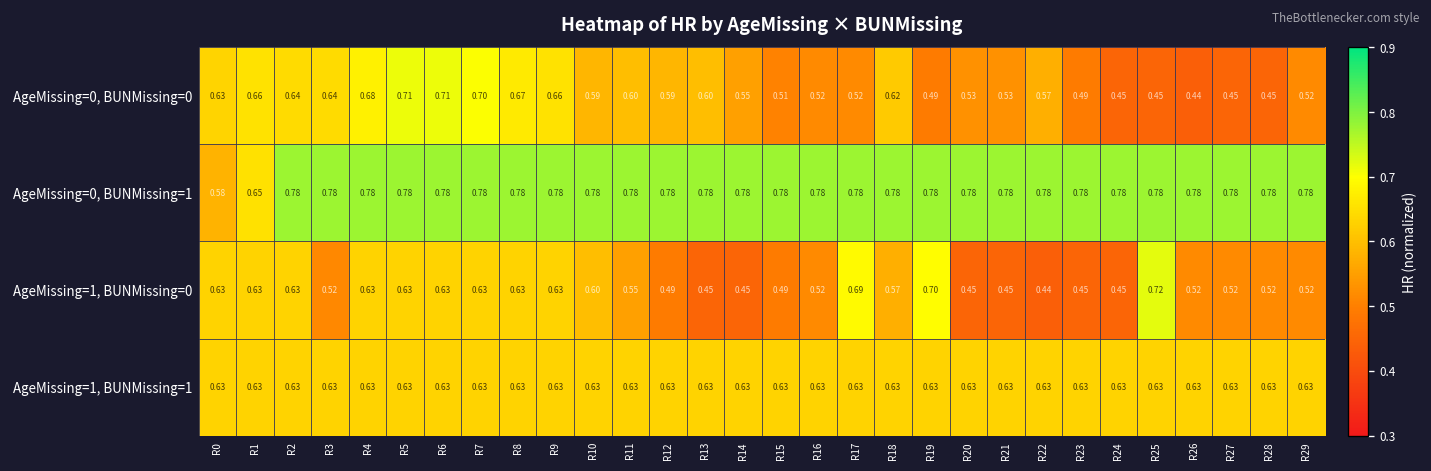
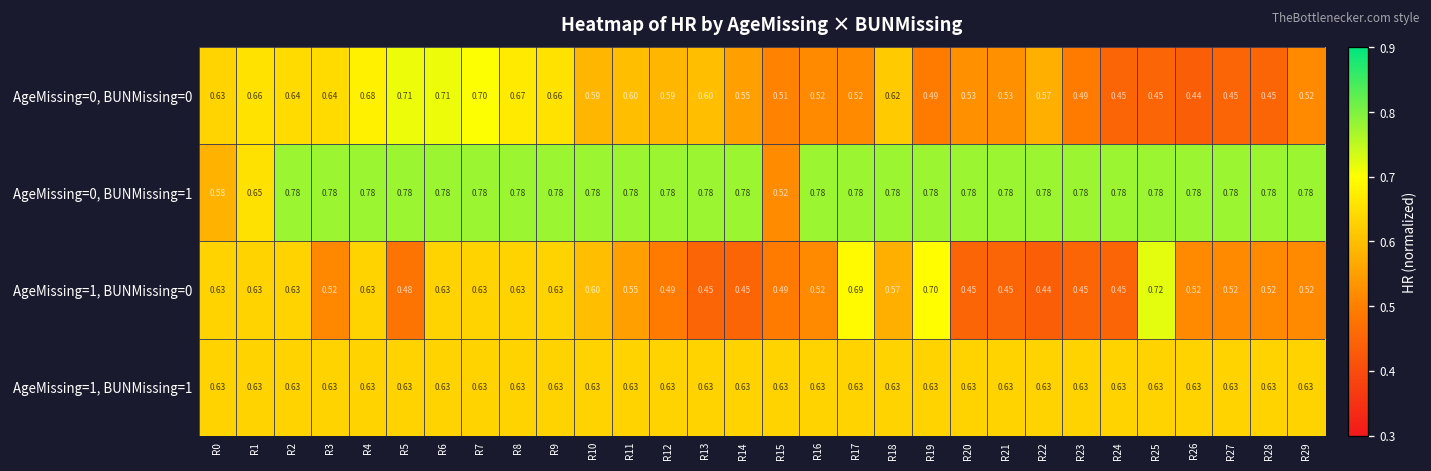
  {
    "AgeMissing=0, BUNMissing=0": {
      "R0": 0.63,
      "R1": 0.66,
      "R2": 0.64,
      "R3": 0.64,
      "R4": 0.68,
      "R5": 0.71,
      "R6": 0.71,
      "R7": 0.70,
      "R8": 0.67,
      "R9": 0.66,
      "R10": 0.59,
      "R11": 0.60,
      "R12": 0.59,
      "R13": 0.60,
      "R14": 0.55,
      "R15": 0.51,
      "R16": 0.52,
      "R17": 0.52,
      "R18": 0.62,
      "R19": 0.49,
      "R20": 0.53,
      "R21": 0.53,
      "R22": 0.57,
      "R23": 0.49,
      "R24": 0.45,
      "R25": 0.45,
      "R26": 0.44,
      "R27": 0.45,
      "R28": 0.45,
      "R29": 0.52
    },
    "AgeMissing=0, BUNMissing=1": {
      "R0": 0.58,
      "R1": 0.65,
      "R2": 0.78,
      "R3": 0.78,
      "R4": 0.78,
      "R5": 0.78,
      "R6": 0.78,
      "R7": 0.78,
      "R8": 0.78,
      "R9": 0.78,
      "R10": 0.78,
      "R11": 0.78,
      "R12": 0.78,
      "R13": 0.78,
      "R14": 0.78,
-     "R15": 0.78,
+     "R15": 0.52,
      "R16": 0.78,
      "R17": 0.78,
      "R18": 0.78,
      "R19": 0.78,
      "R20": 0.78,
      "R21": 0.78,
      "R22": 0.78,
      "R23": 0.78,
      "R24": 0.78,
      "R25": 0.78,
      "R26": 0.78,
      "R27": 0.78,
      "R28": 0.78,
      "R29": 0.78
    },
    "AgeMissing=1, BUNMissing=0": {
      "R0": 0.63,
      "R1": 0.63,
      "R2": 0.63,
      "R3": 0.52,
      "R4": 0.63,
-     "R5": 0.63,
+     "R5": 0.48,
      "R6": 0.63,
      "R7": 0.63,
      "R8": 0.63,
      "R9": 0.63,
      "R10": 0.60,
      "R11": 0.55,
      "R12": 0.49,
      "R13": 0.45,
      "R14": 0.45,
      "R15": 0.49,
      "R16": 0.52,
      "R17": 0.69,
      "R18": 0.57,
      "R19": 0.70,
      "R20": 0.45,
      "R21": 0.45,
      "R22": 0.44,
      "R23": 0.45,
      "R24": 0.45,
      "R25": 0.72,
      "R26": 0.52,
      "R27": 0.52,
      "R28": 0.52,
      "R29": 0.52
    },
    "AgeMissing=1, BUNMissing=1": {
      "R0": 0.63,
      "R1": 0.63,
      "R2": 0.63,
      "R3": 0.63,
      "R4": 0.63,
      "R5": 0.63,
      "R6": 0.63,
      "R7": 0.63,
      "R8": 0.63,
      "R9": 0.63,
      "R10": 0.63,
      "R11": 0.63,
      "R12": 0.63,
      "R13": 0.63,
      "R14": 0.63,
      "R15": 0.63,
      "R16": 0.63,
      "R17": 0.63,
      "R18": 0.63,
      "R19": 0.63,
      "R20": 0.63,
      "R21": 0.63,
      "R22": 0.63,
      "R23": 0.63,
      "R24": 0.63,
      "R25": 0.63,
      "R26": 0.63,
      "R27": 0.63,
      "R28": 0.63,
      "R29": 0.63
    }
  }
